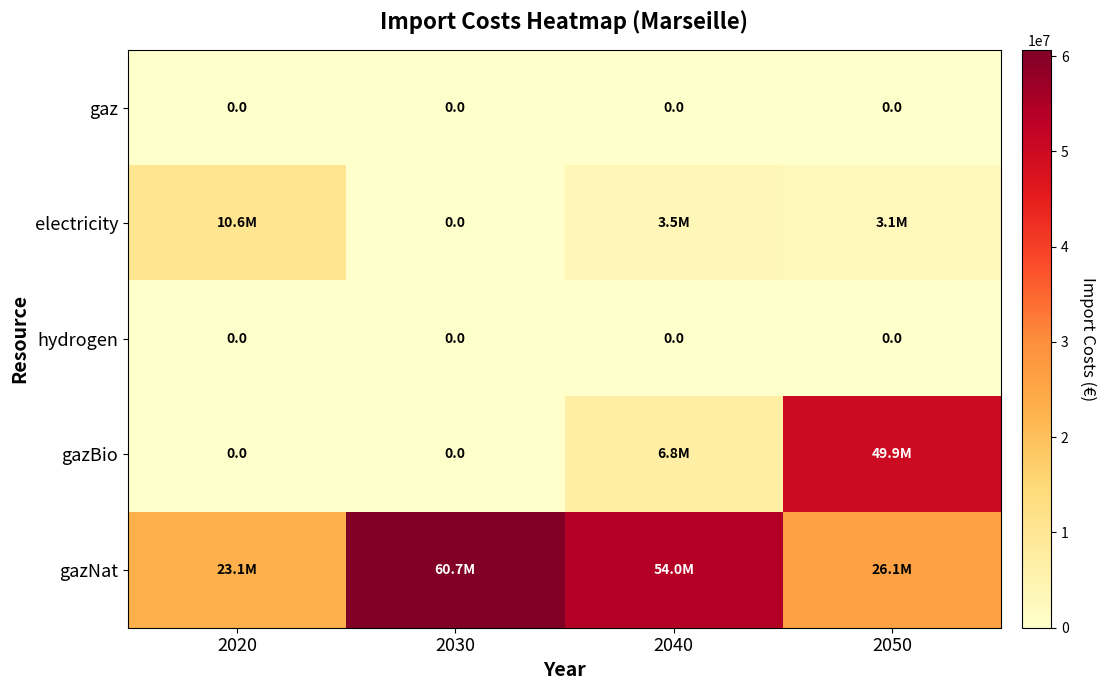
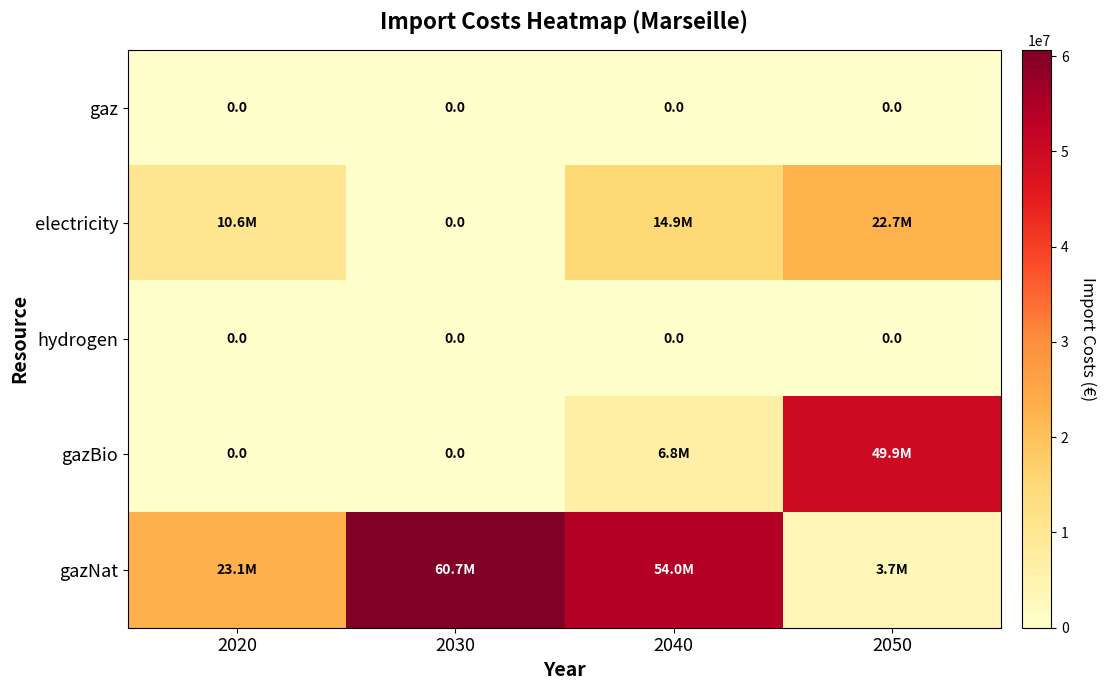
  {
    "gaz": {
      "2020": "0.0",
      "2030": "0.0",
      "2040": "0.0",
      "2050": "0.0"
    },
    "electricity": {
      "2020": "10.6M",
      "2030": "0.0",
-     "2040": "3.5M",
-     "2050": "3.1M"
+     "2040": "14.9M",
+     "2050": "22.7M"
    },
    "hydrogen": {
      "2020": "0.0",
      "2030": "0.0",
      "2040": "0.0",
      "2050": "0.0"
    },
    "gazBio": {
      "2020": "0.0",
      "2030": "0.0",
      "2040": "6.8M",
      "2050": "49.9M"
    },
    "gazNat": {
      "2020": "23.1M",
      "2030": "60.7M",
      "2040": "54.0M",
-     "2050": "26.1M"
+     "2050": "3.7M"
    }
  }
